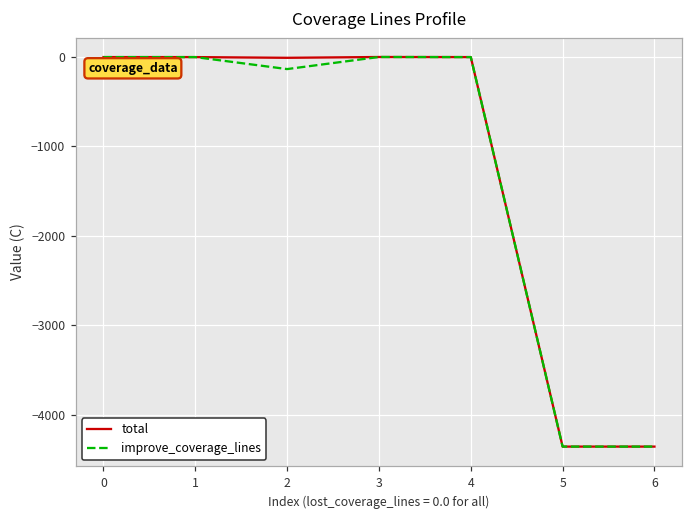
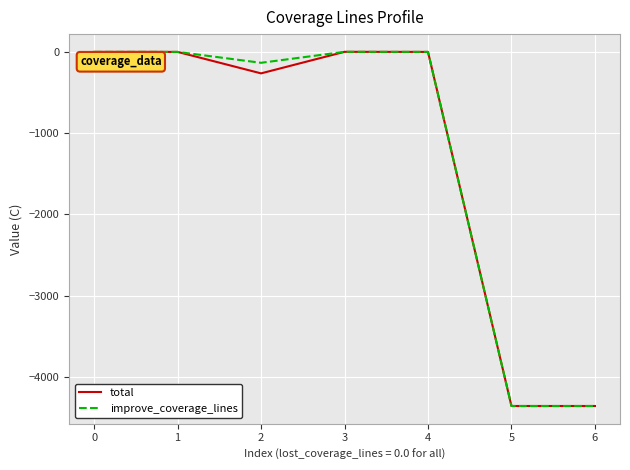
  {
    "total": {
-     "2": 0
+     "2": -300
    },
    "improve_coverage_lines": {
      "2": -100
    }
  }
